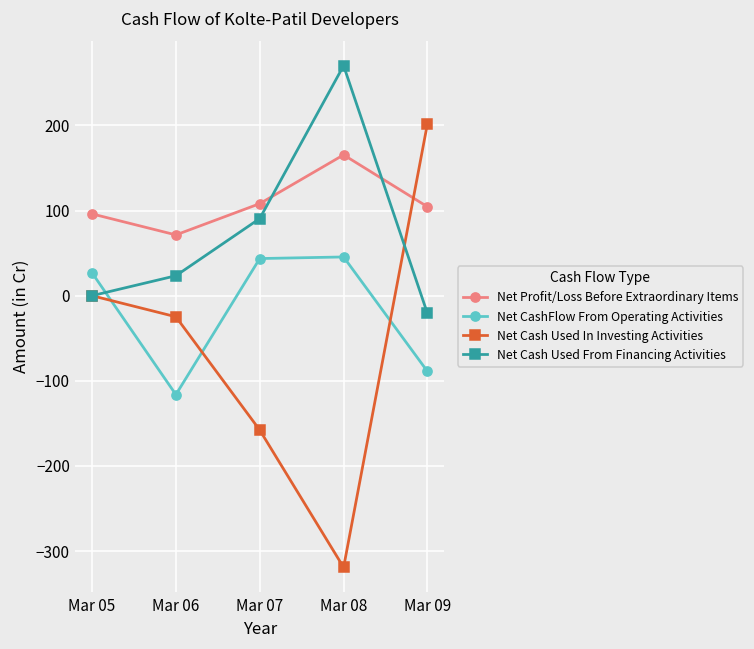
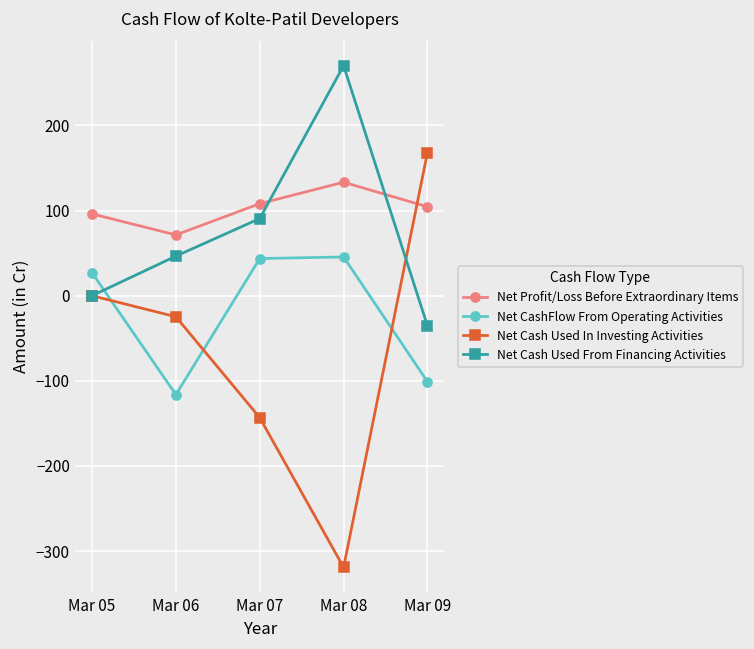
  {
    "Net Profit/Loss Before Extraordinary Items": {
      "Mar 05": 100,
      "Mar 06": 70,
      "Mar 07": 110,
-     "Mar 08": 170,
+     "Mar 08": 130,
      "Mar 09": 100
    },
    "Net CashFlow From Operating Activities": {
      "Mar 05": 30,
      "Mar 06": -120,
      "Mar 07": 40,
      "Mar 08": 50,
-     "Mar 09": -90
+     "Mar 09": -100
    },
    "Net Cash Used In Investing Activities": {
      "Mar 06": -20,
-     "Mar 07": -160,
+     "Mar 07": -140,
      "Mar 08": -320,
-     "Mar 09": 200
+     "Mar 09": 170
    },
    "Net Cash Used From Financing Activities": {
-     "Mar 06": 20,
+     "Mar 06": 50,
      "Mar 07": 90,
      "Mar 08": 270,
-     "Mar 09": -20
+     "Mar 09": -40
    }
  }
